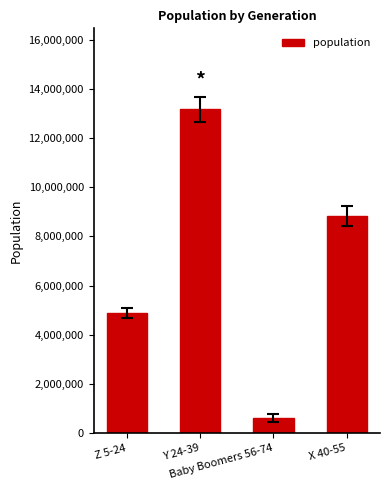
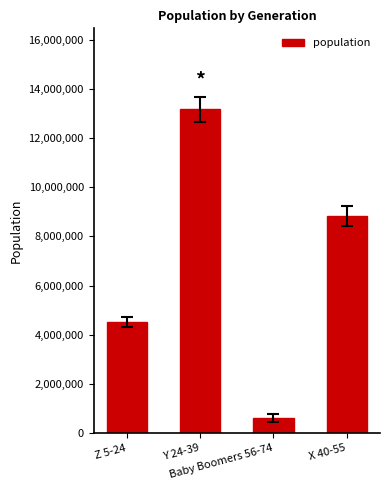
  {
    "population": {
-     "Z 5-24": "4,900,000",
+     "Z 5-24": "4,500,000",
      "Y 24-39": "13,200,000",
      "Baby Boomers 56-74": "600,000",
      "X 40-55": "8,800,000"
    }
  }
